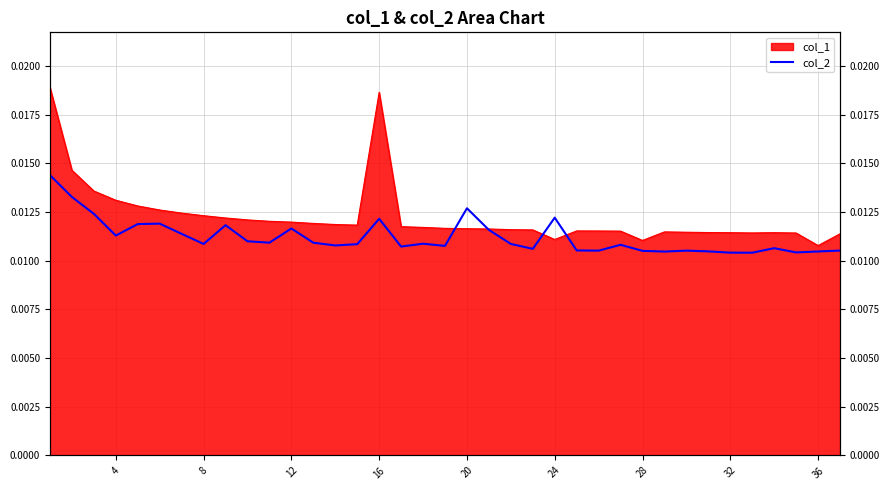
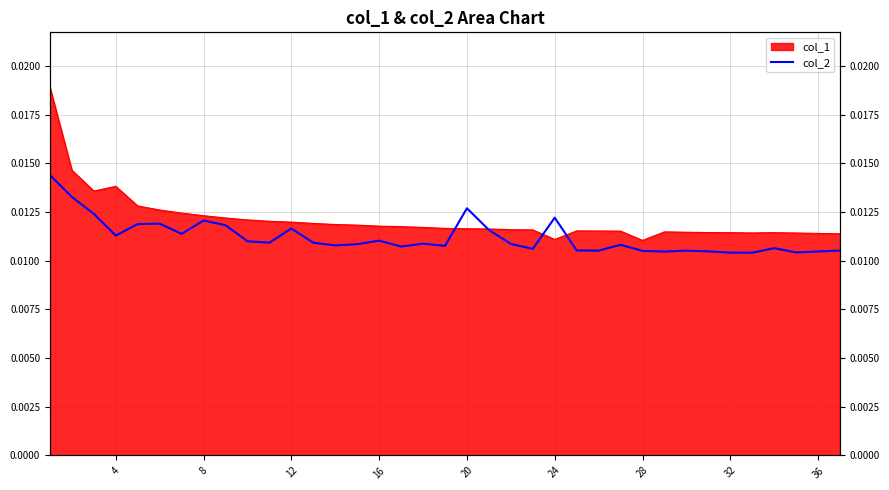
  {
    "col_1": {
-     "4": 0.0131,
+     "4": 0.0138,
      "8": 0.0123,
      "12": 0.0120,
-     "16": 0.0186,
+     "16": 0.0118,
      "20": 0.0116,
      "24": 0.0111,
      "28": 0.0110,
      "32": 0.0114,
-     "36": 0.0108
+     "36": 0.0114
    },
    "col_2": {
      "4": 0.0113,
-     "8": 0.0109,
+     "8": 0.0121,
      "12": 0.0117,
-     "16": 0.0121,
+     "16": 0.0110,
      "20": 0.0127,
      "24": 0.0122,
      "28": 0.0105,
      "32": 0.0104,
      "36": 0.0105
    }
  }
